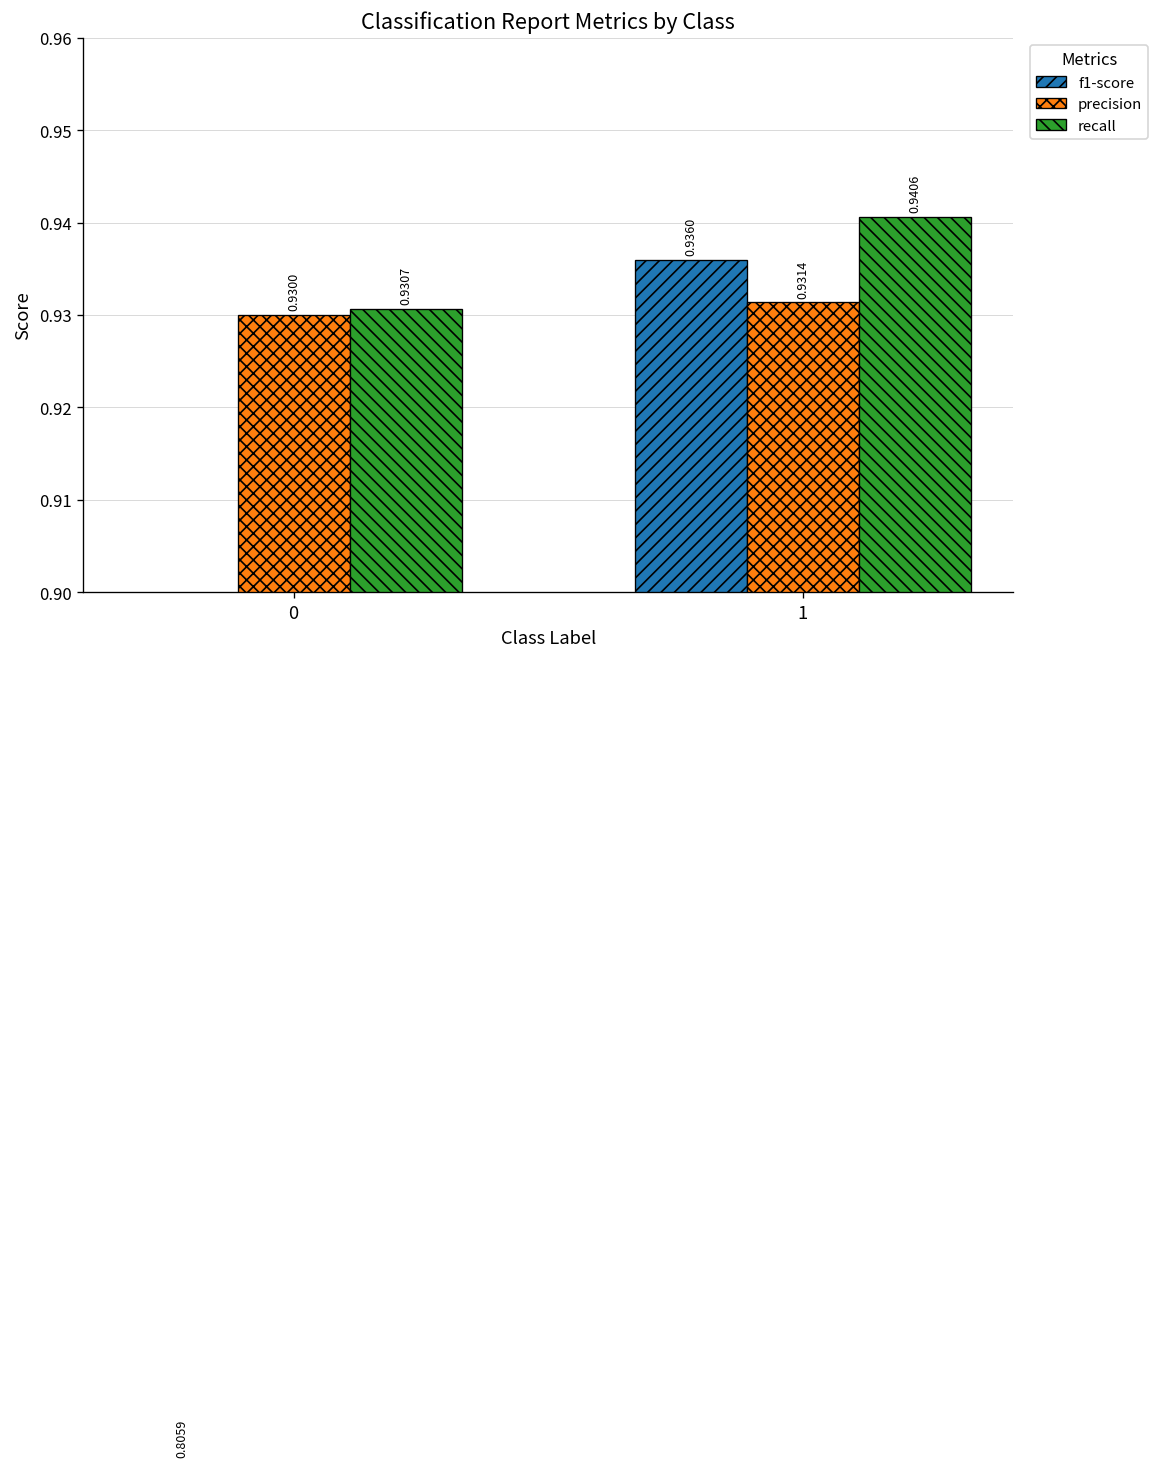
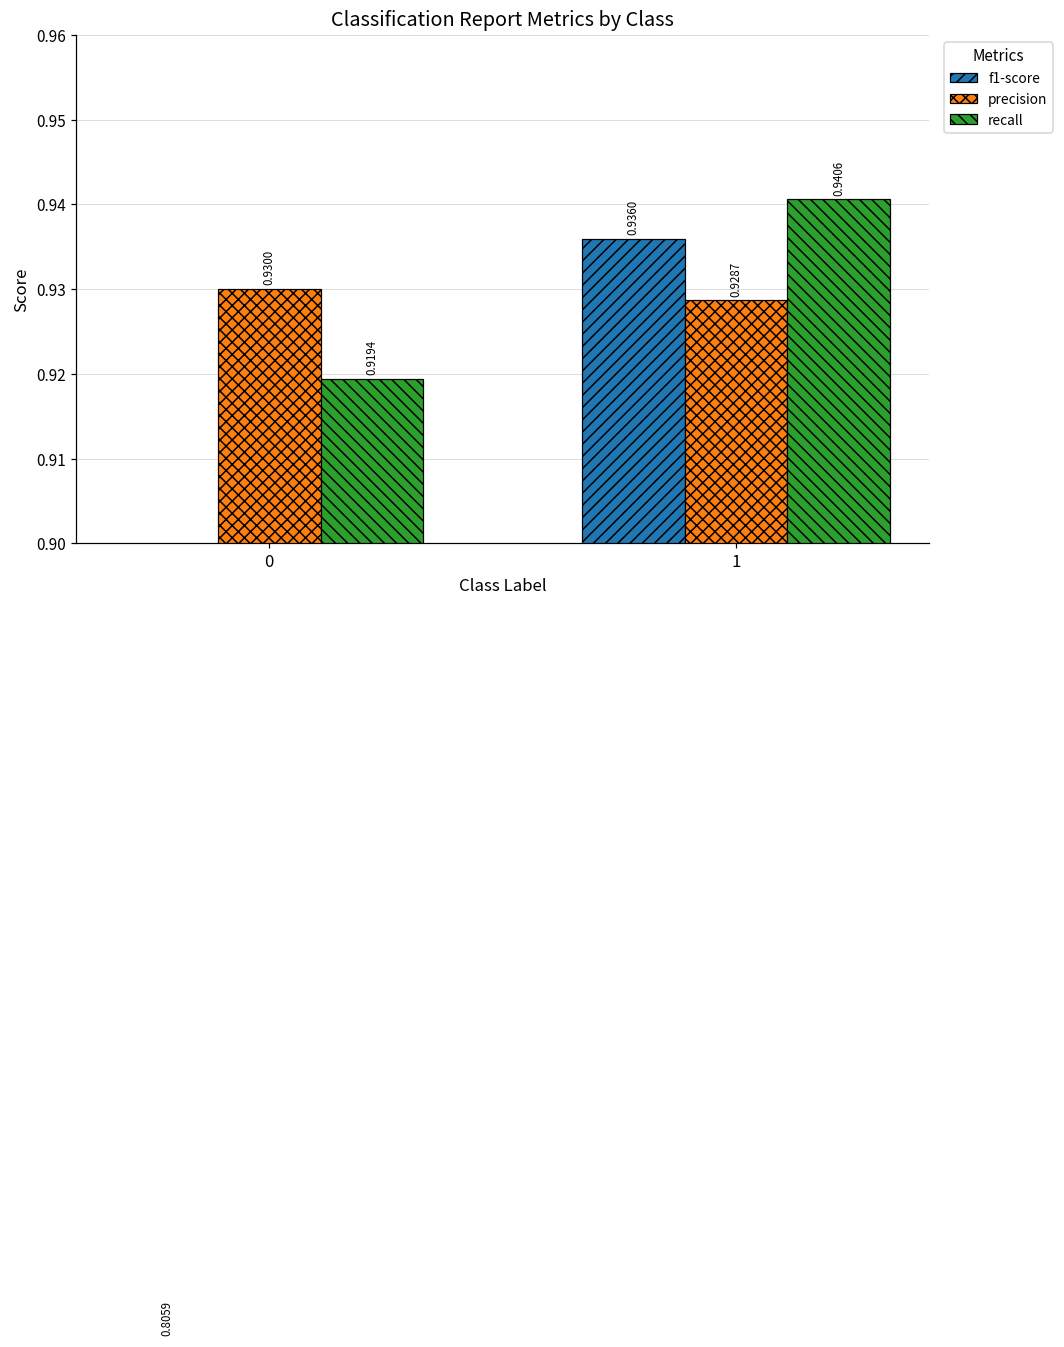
  {
    "f1-score": {
      "1": 0.9360
    },
    "precision": {
      "0": 0.9300,
-     "1": 0.9314
+     "1": 0.9287
    },
    "recall": {
-     "0": 0.9307,
+     "0": 0.9194,
      "1": 0.9406
    }
  }
